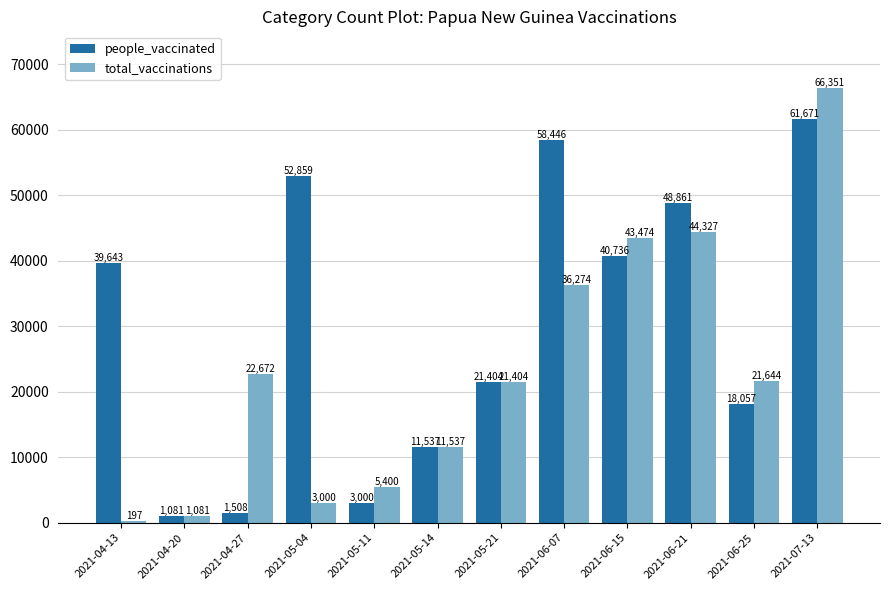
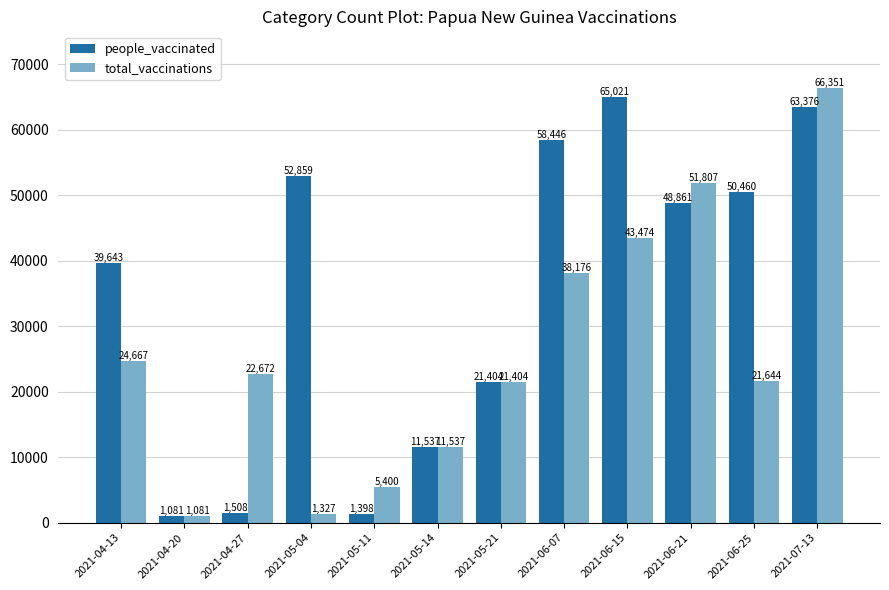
  {
    "people_vaccinated": {
      "2021-04-13": "39,643",
      "2021-04-20": "1,081",
      "2021-04-27": "1,508",
      "2021-05-04": "52,859",
-     "2021-05-11": "3,000",
+     "2021-05-11": "1,398",
      "2021-06-07": "58,446",
-     "2021-06-15": "40,736",
+     "2021-06-15": "65,021",
      "2021-06-21": "48,861",
-     "2021-06-25": "18,057",
-     "2021-07-13": "61,671"
+     "2021-06-25": "50,460",
+     "2021-07-13": "63,376"
    },
    "total_vaccinations": {
-     "2021-04-13": "197",
+     "2021-04-13": "24,667",
      "2021-04-20": "1,081",
      "2021-04-27": "22,672",
-     "2021-05-04": "3,000",
+     "2021-05-04": "1,327",
      "2021-05-11": "5,400",
-     "2021-06-07": "36,274",
+     "2021-06-07": "38,176",
      "2021-06-15": "43,474",
-     "2021-06-21": "44,327",
+     "2021-06-21": "51,807",
      "2021-06-25": "21,644",
      "2021-07-13": "66,351"
    }
  }
